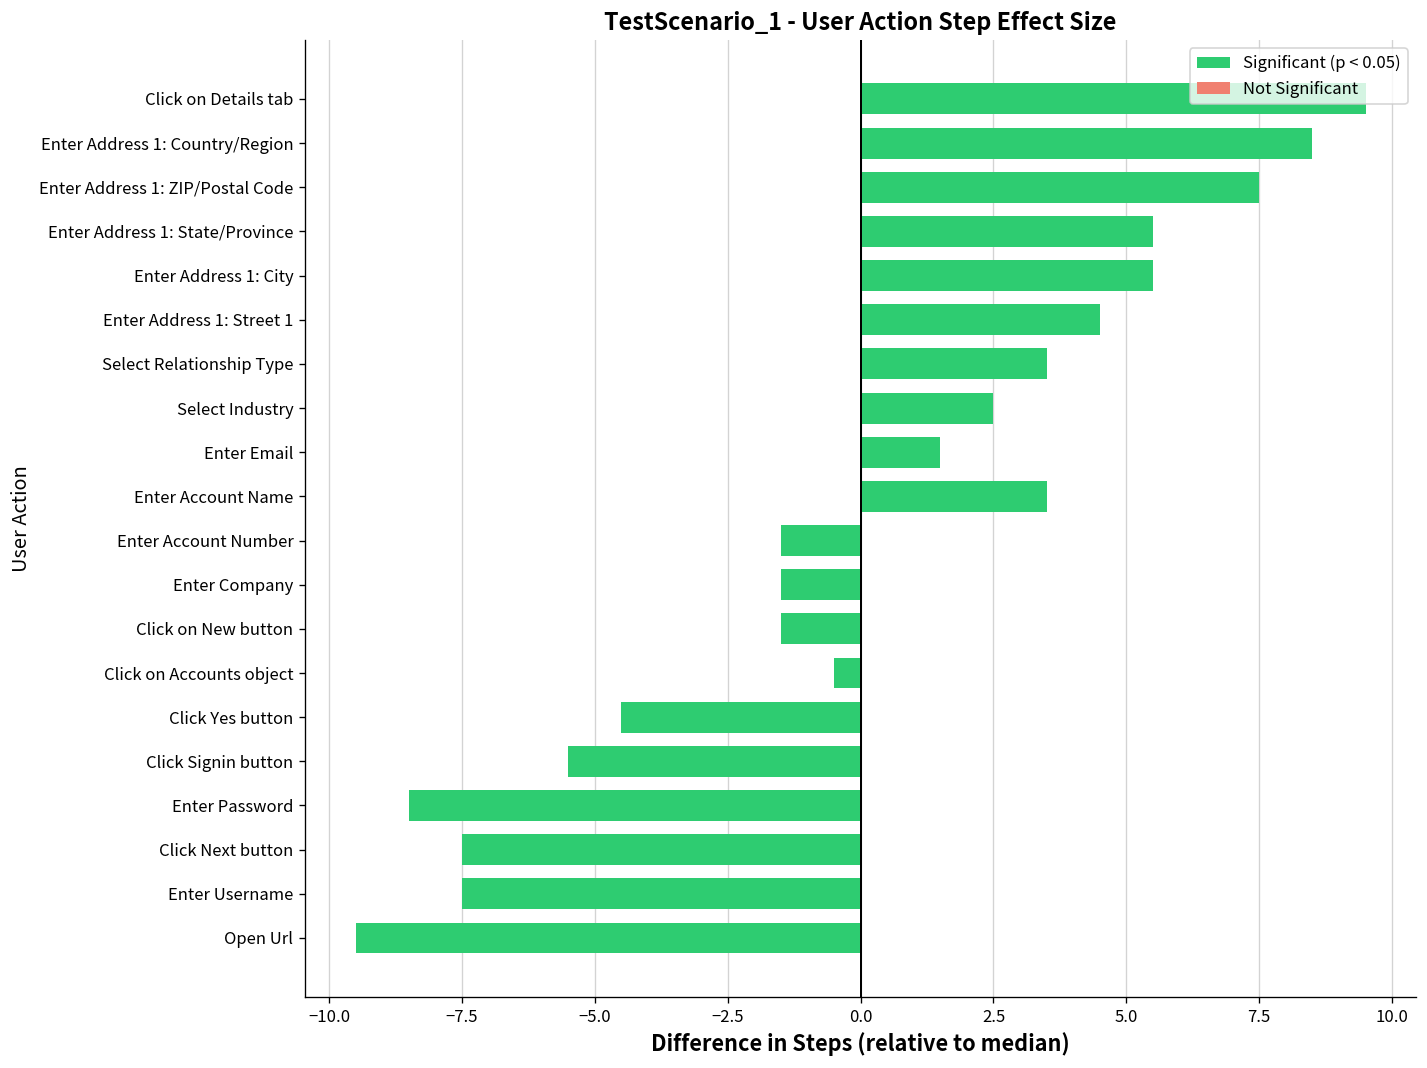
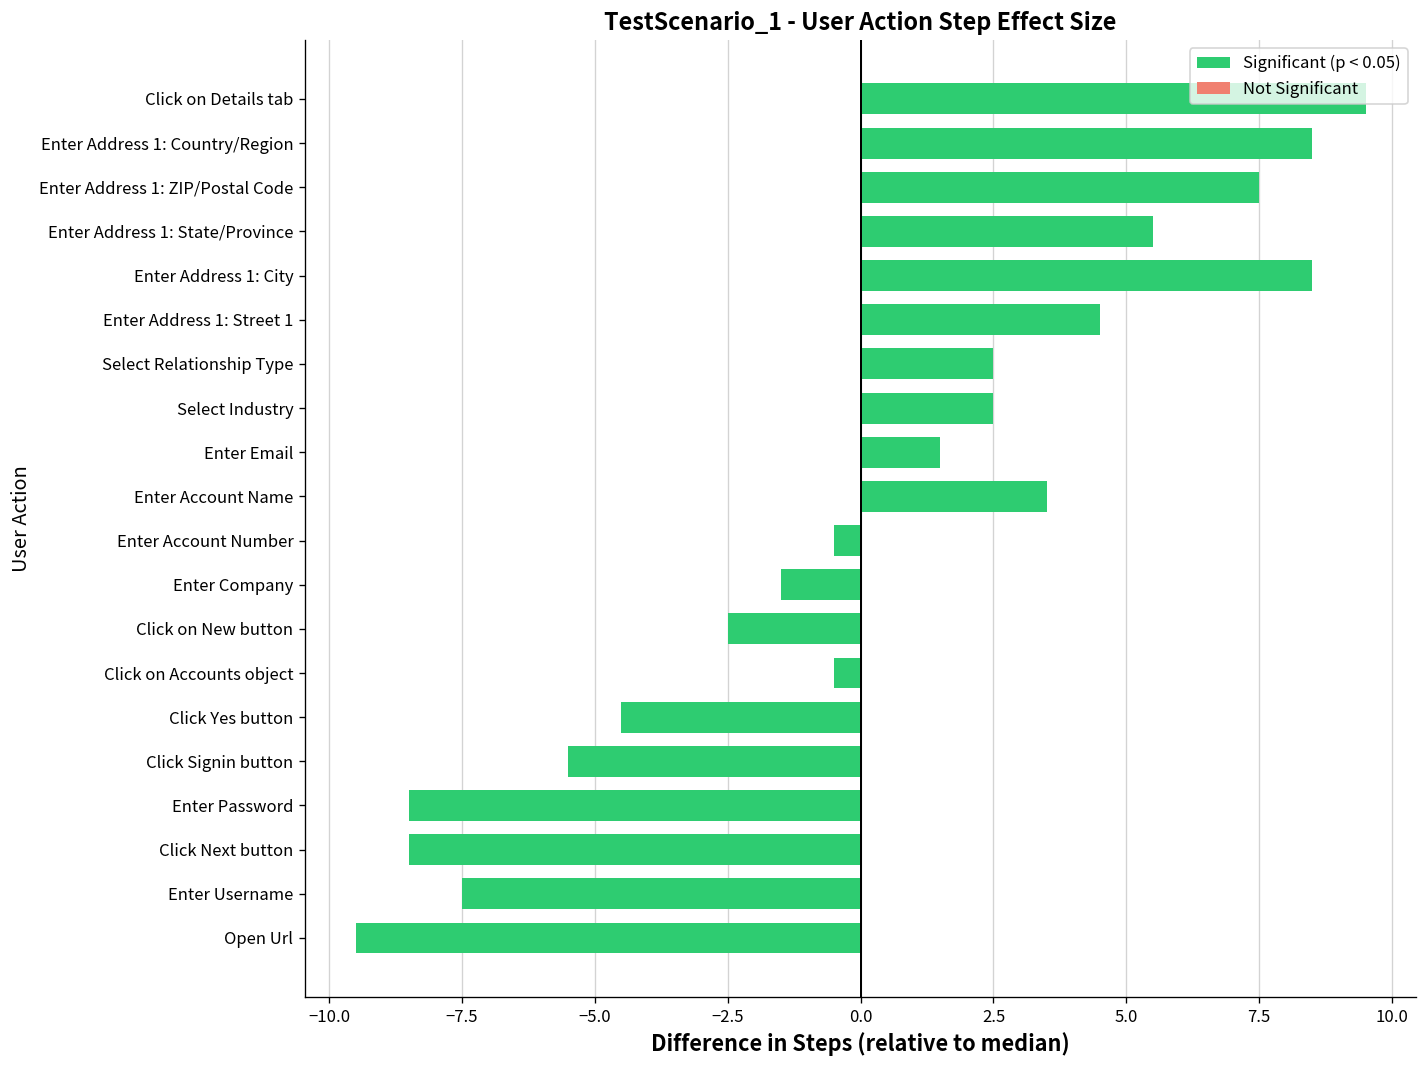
  {
    "Enter Address 1: Country/Region": 8.5,
    "Enter Address 1: ZIP/Postal Code": 7.5,
    "Enter Address 1: State/Province": 5.5,
-   "Enter Address 1: City": 5.5,
+   "Enter Address 1: City": 8.5,
    "Enter Address 1: Street 1": 4.5,
-   "Select Relationship Type": 3.5,
+   "Select Relationship Type": 2.5,
    "Select Industry": 2.5,
    "Enter Email": 1.5,
    "Enter Account Name": 3.5,
-   "Enter Account Number": -1.5,
+   "Enter Account Number": -0.5,
    "Enter Company": -1.5,
-   "Click on New button": -1.5,
+   "Click on New button": -2.5,
    "Click on Accounts object": -0.5,
    "Click Yes button": -4.5,
    "Click Signin button": -5.5,
    "Enter Password": -8.5,
-   "Click Next button": -7.5,
+   "Click Next button": -8.5,
    "Enter Username": -7.5,
    "Open Url": -9.5
  }
